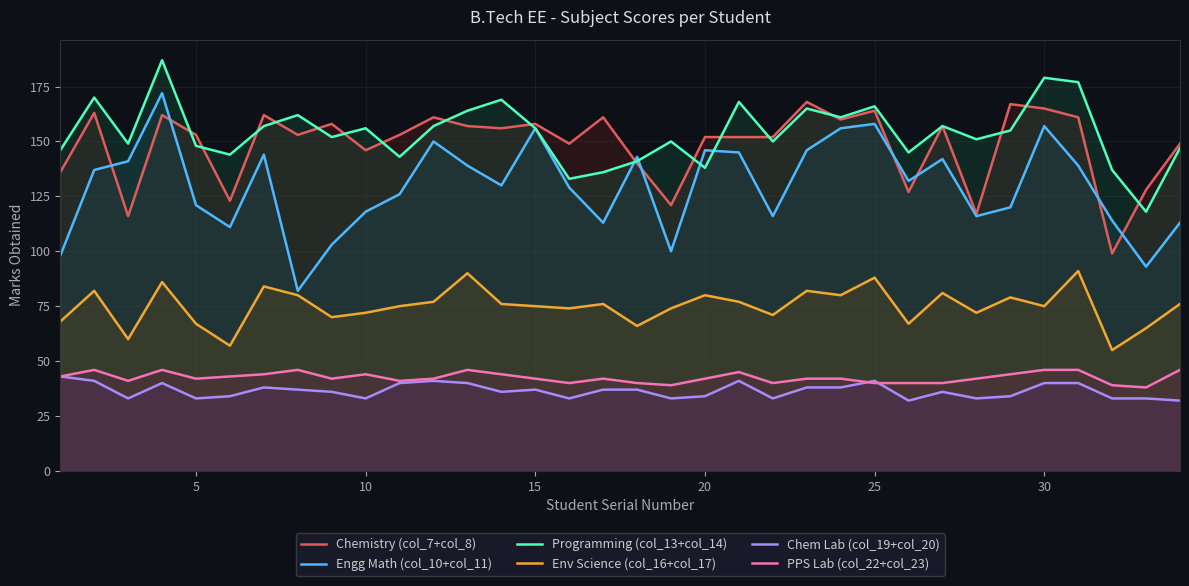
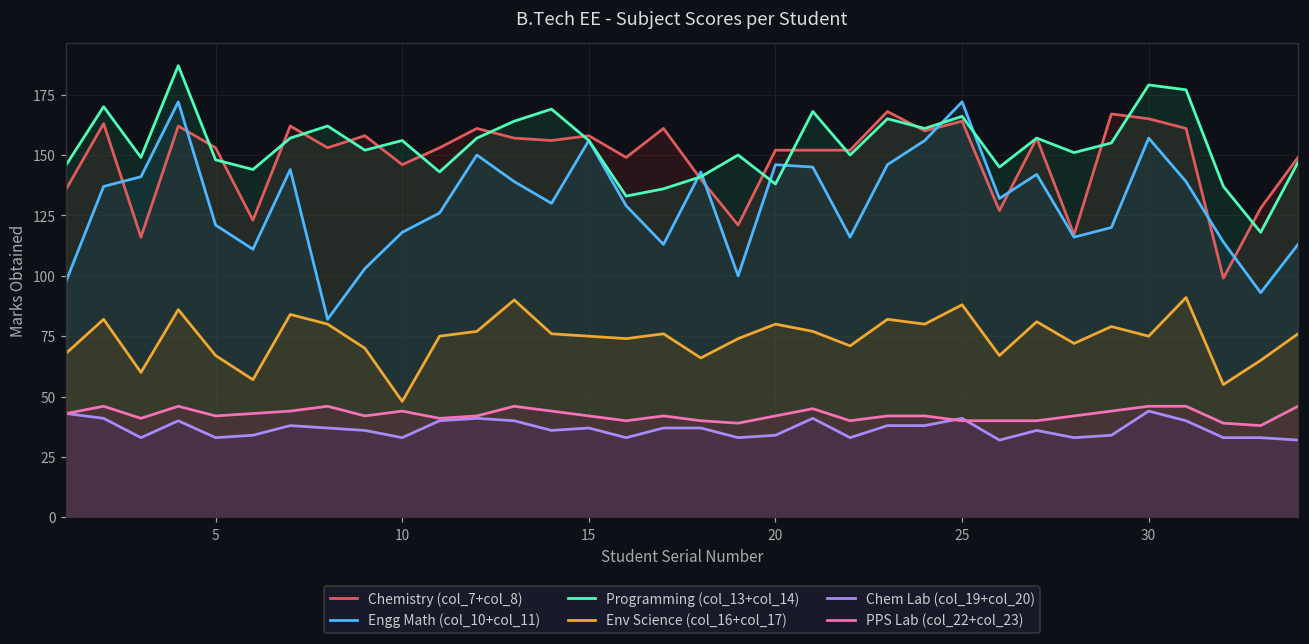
  {
    "Chemistry (col_7+col_8)": {
      "5": 153,
      "10": 146,
      "15": 158,
      "20": 152,
      "25": 164,
      "30": 165
    },
    "Engg Math (col_10+col_11)": {
      "5": 121,
      "10": 118,
      "20": 146,
-     "25": 158,
+     "25": 172,
      "30": 157
    },
    "Programming (col_13+col_14)": {
      "5": 148,
      "10": 156,
      "20": 138,
      "25": 166,
      "30": 179
    },
    "Env Science (col_16+col_17)": {
      "5": 67,
-     "10": 72,
+     "10": 48,
      "15": 75,
      "20": 80,
      "25": 88,
      "30": 75
    },
    "Chem Lab (col_19+col_20)": {
      "5": 33,
      "10": 33,
      "15": 37,
      "20": 34,
-     "30": 40
+     "30": 44
    },
    "PPS Lab (col_22+col_23)": {
      "5": 42,
      "10": 44,
      "15": 42,
      "20": 42,
      "30": 46
    }
  }
